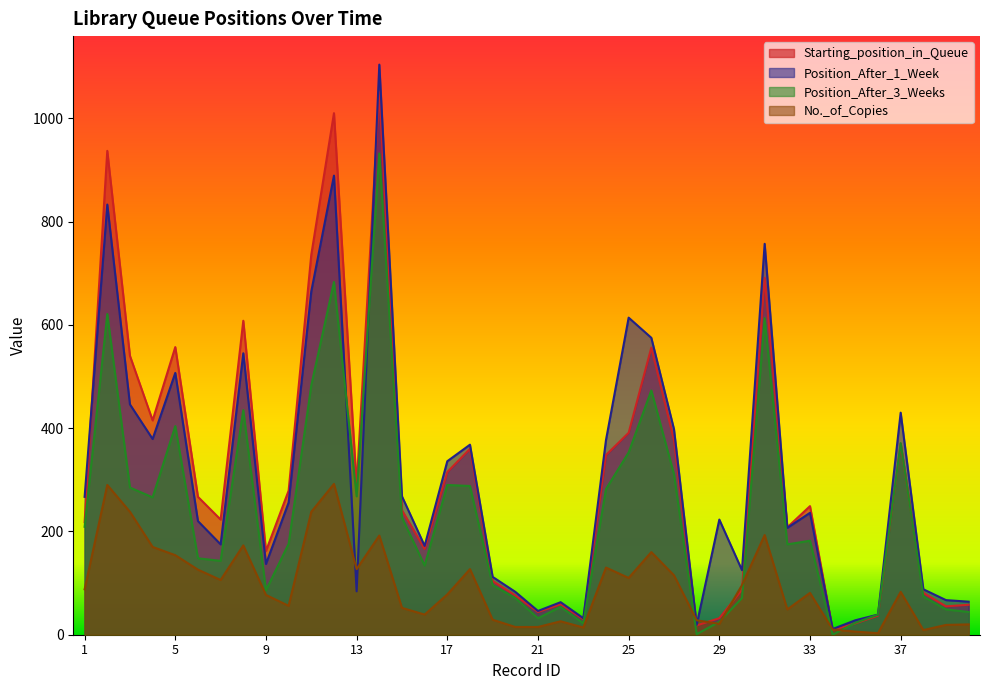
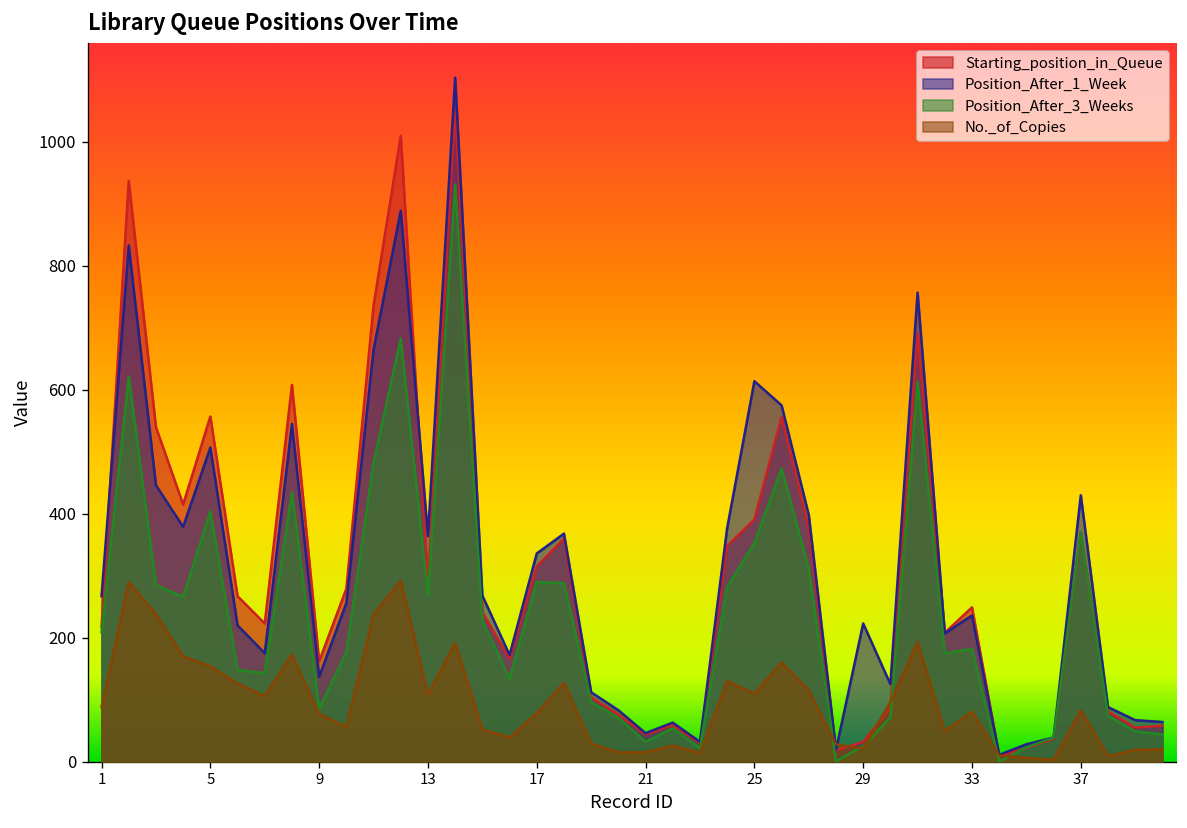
  {
    "Starting_position_in_Queue": {
      "1": 220,
      "5": 560,
      "9": 160,
      "13": 290,
      "17": 320,
      "25": 390,
      "29": 30,
      "33": 250
    },
    "Position_After_1_Week": {
      "1": 270,
      "5": 510,
      "9": 140,
-     "13": 80,
+     "13": 360,
      "17": 340,
      "25": 610,
      "29": 220,
      "33": 240,
      "37": 430
    },
    "Position_After_3_Weeks": {
      "1": 210,
      "5": 400,
      "9": 90,
      "13": 270,
      "17": 290,
      "21": 30,
      "25": 350,
      "33": 180
    },
    "No._of_Copies": {
      "1": 90,
      "5": 150,
      "9": 80,
-     "13": 130,
+     "13": 110,
      "17": 80,
      "21": 20,
      "25": 110,
      "33": 80,
      "37": 80
    }
  }
